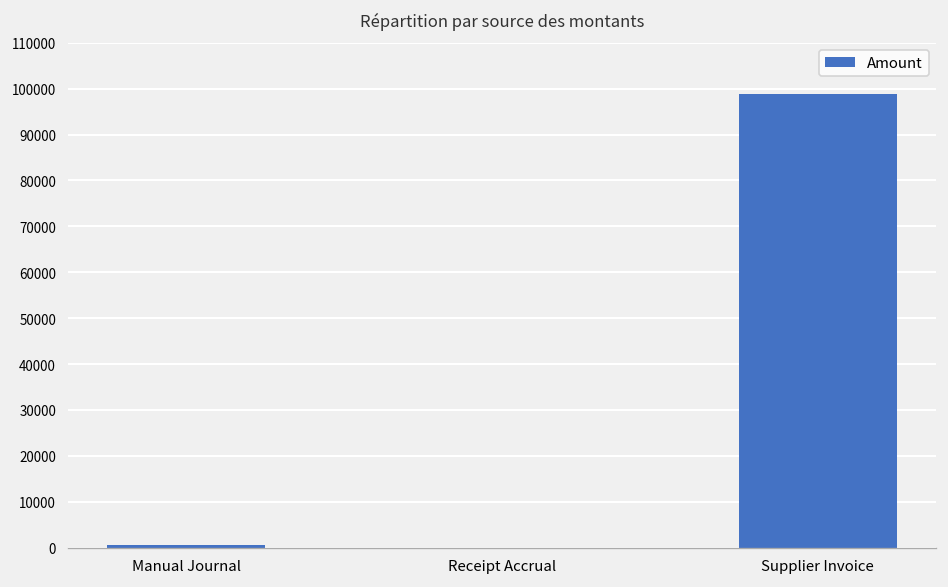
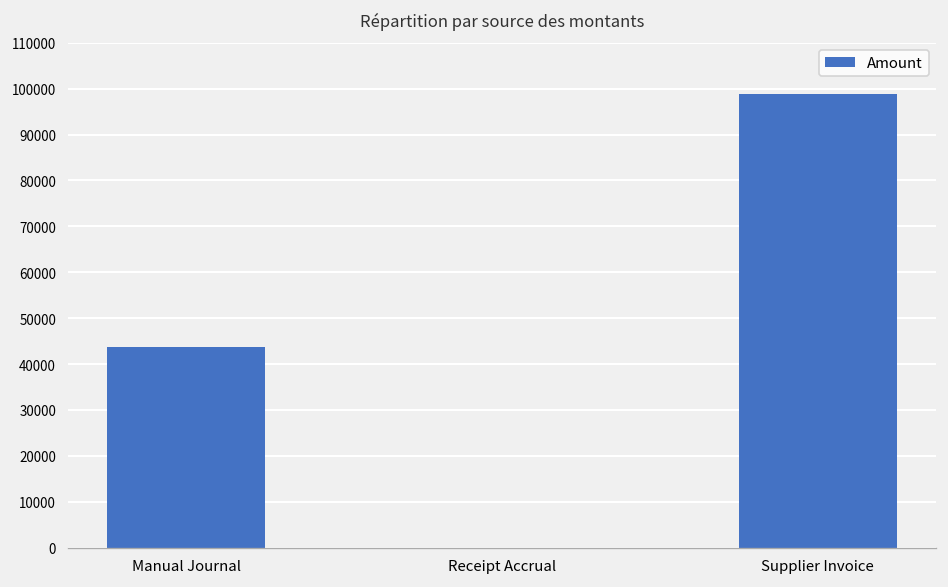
  {
-   "Manual Journal": 1000,
+   "Manual Journal": 44000,
    "Receipt Accrual": 0,
    "Supplier Invoice": 99000
  }
